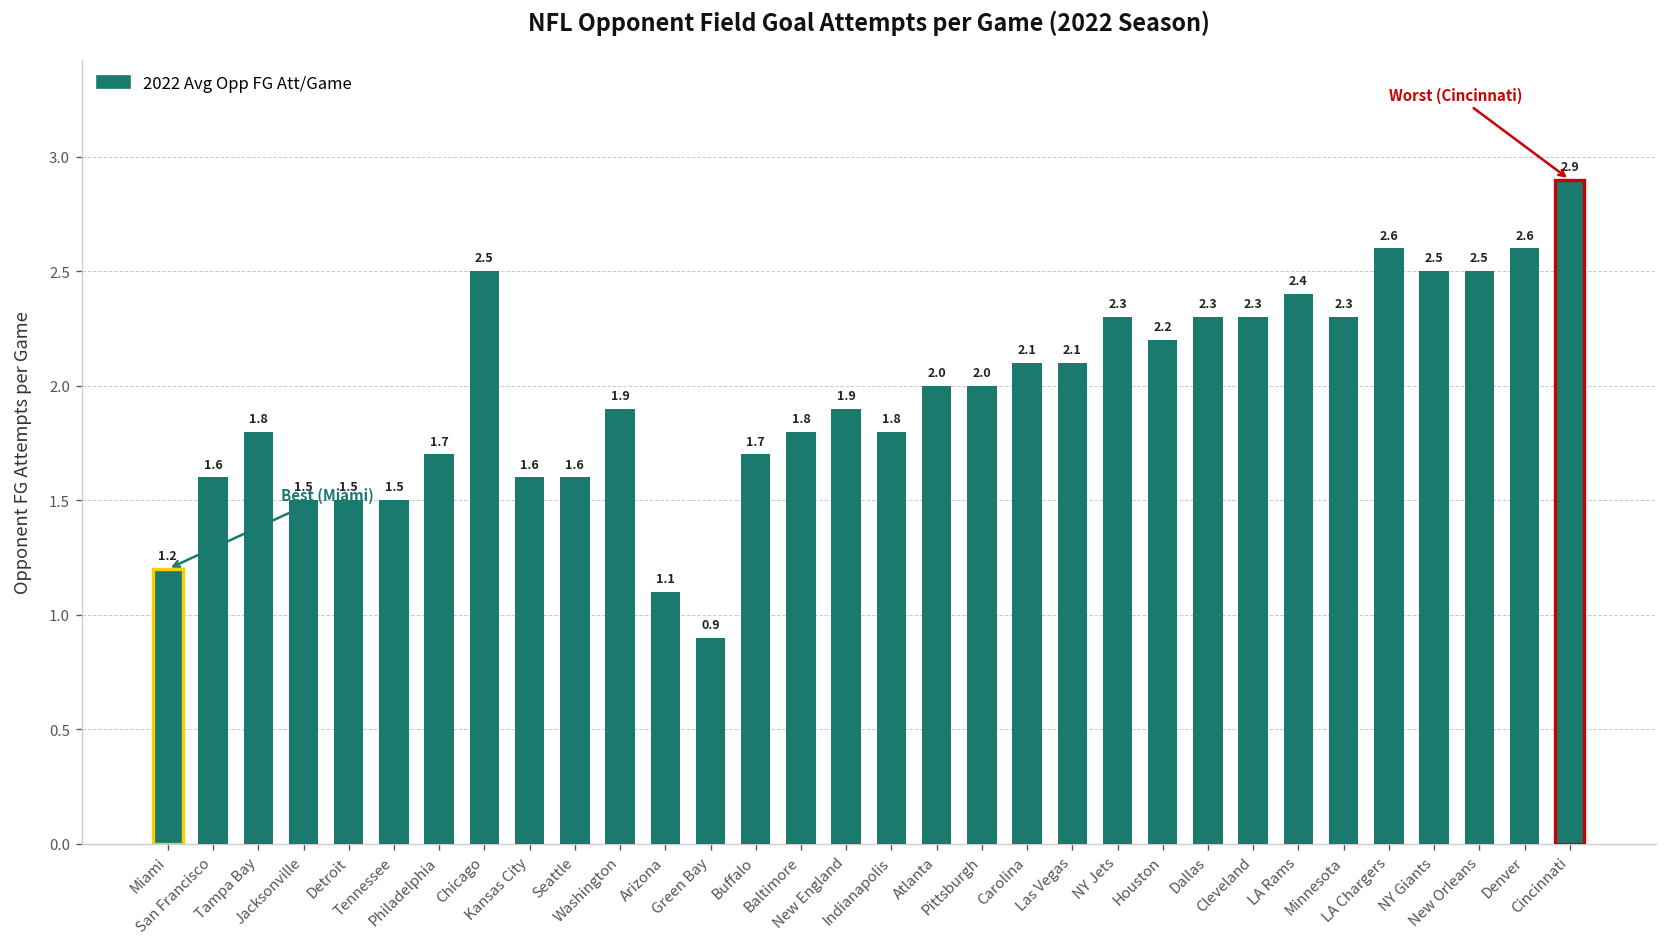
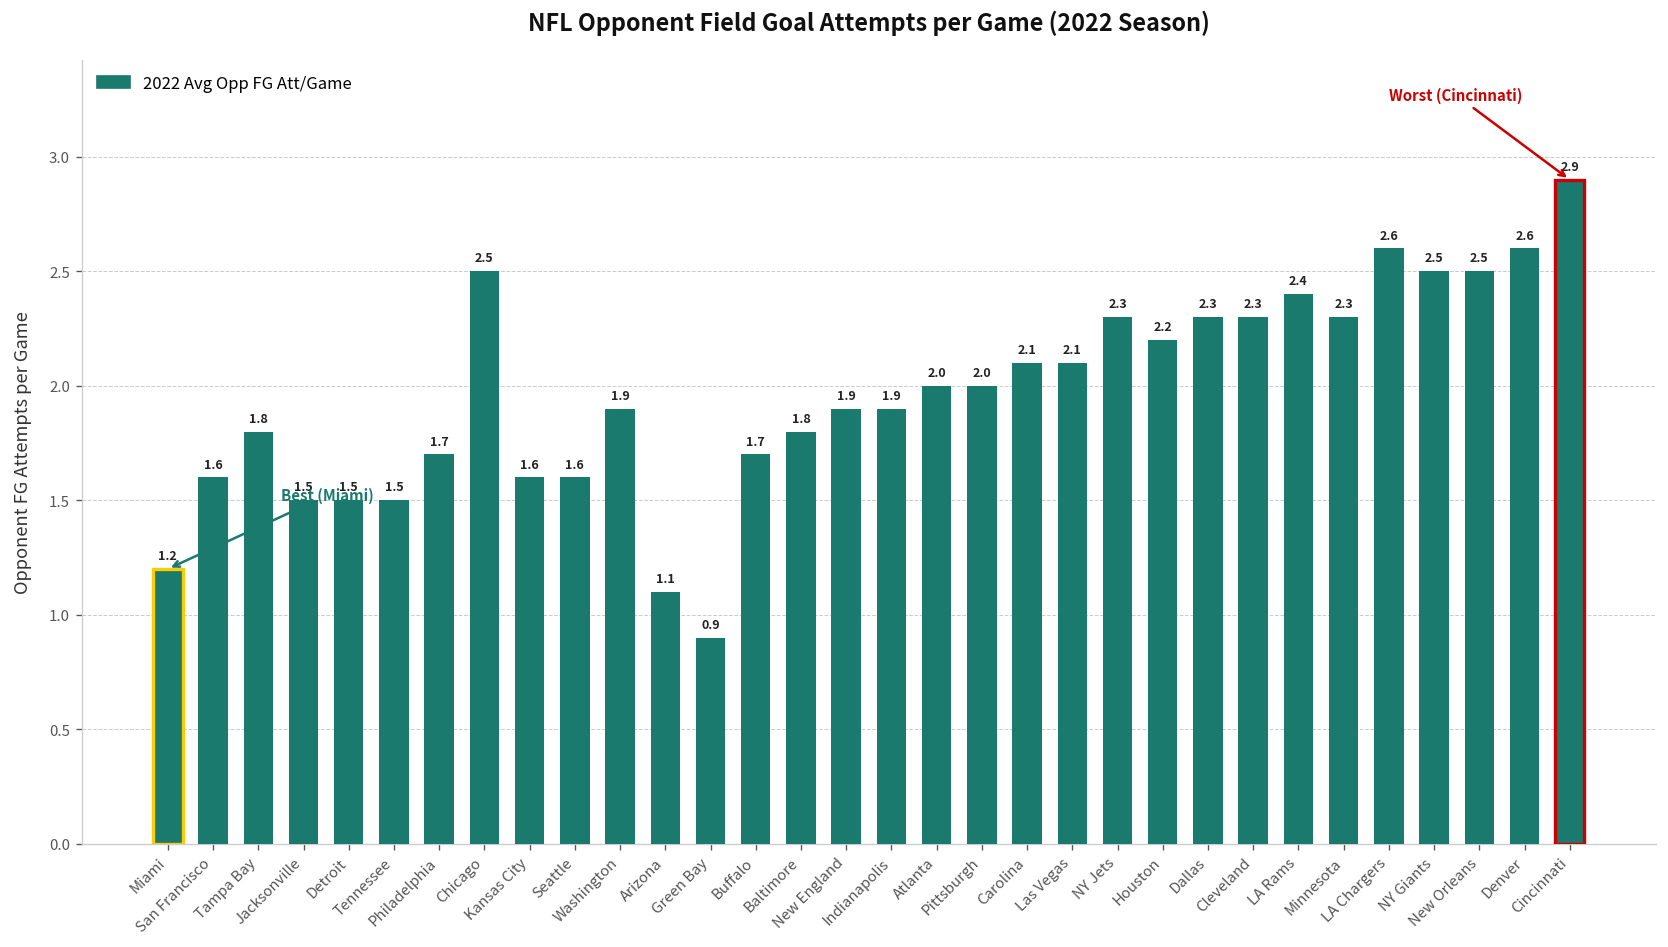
  {
    "Miami": 1.2,
    "San Francisco": 1.6,
    "Tampa Bay": 1.8,
    "Jacksonville": 1.5,
    "Detroit": 1.5,
    "Tennessee": 1.5,
    "Philadelphia": 1.7,
    "Chicago": 2.5,
    "Kansas City": 1.6,
    "Seattle": 1.6,
    "Washington": 1.9,
    "Arizona": 1.1,
    "Green Bay": 0.9,
    "Buffalo": 1.7,
    "Baltimore": 1.8,
    "New England": 1.9,
-   "Indianapolis": 1.8,
+   "Indianapolis": 1.9,
    "Atlanta": 2.0,
    "Pittsburgh": 2.0,
    "Carolina": 2.1,
    "Las Vegas": 2.1,
    "NY Jets": 2.3,
    "Houston": 2.2,
    "Dallas": 2.3,
    "Cleveland": 2.3,
    "LA Rams": 2.4,
    "Minnesota": 2.3,
    "LA Chargers": 2.6,
    "NY Giants": 2.5,
    "New Orleans": 2.5,
    "Denver": 2.6
  }
